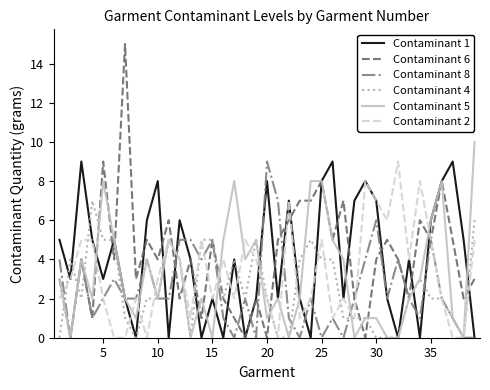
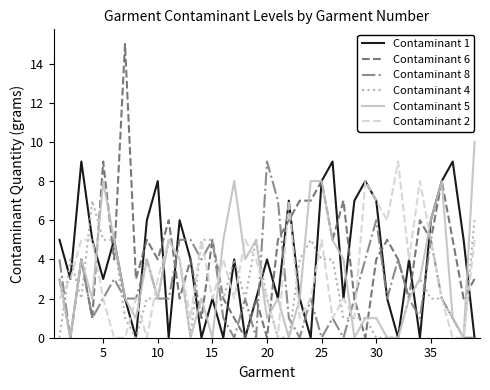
  {
    "Contaminant 1": {
      "5": 3,
      "10": 8,
-     "20": 8
+     "20": 4
    }
  }
